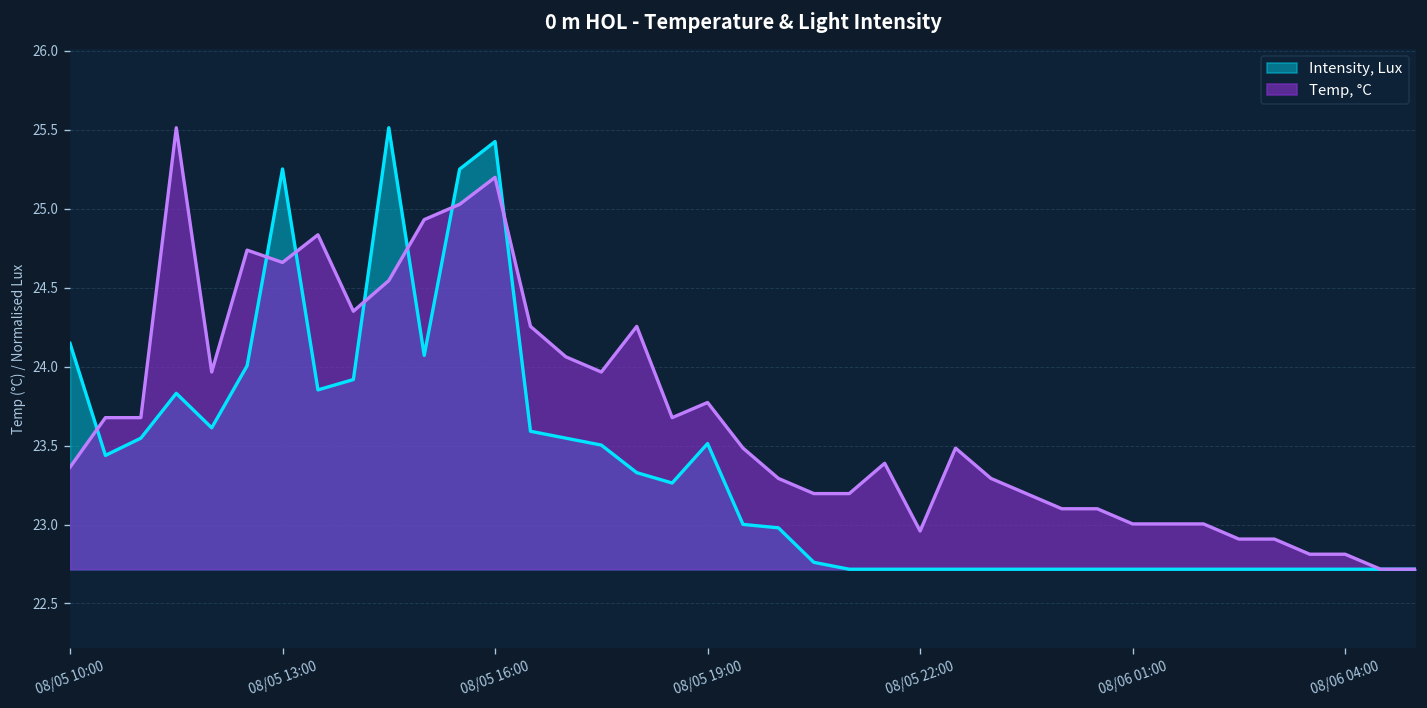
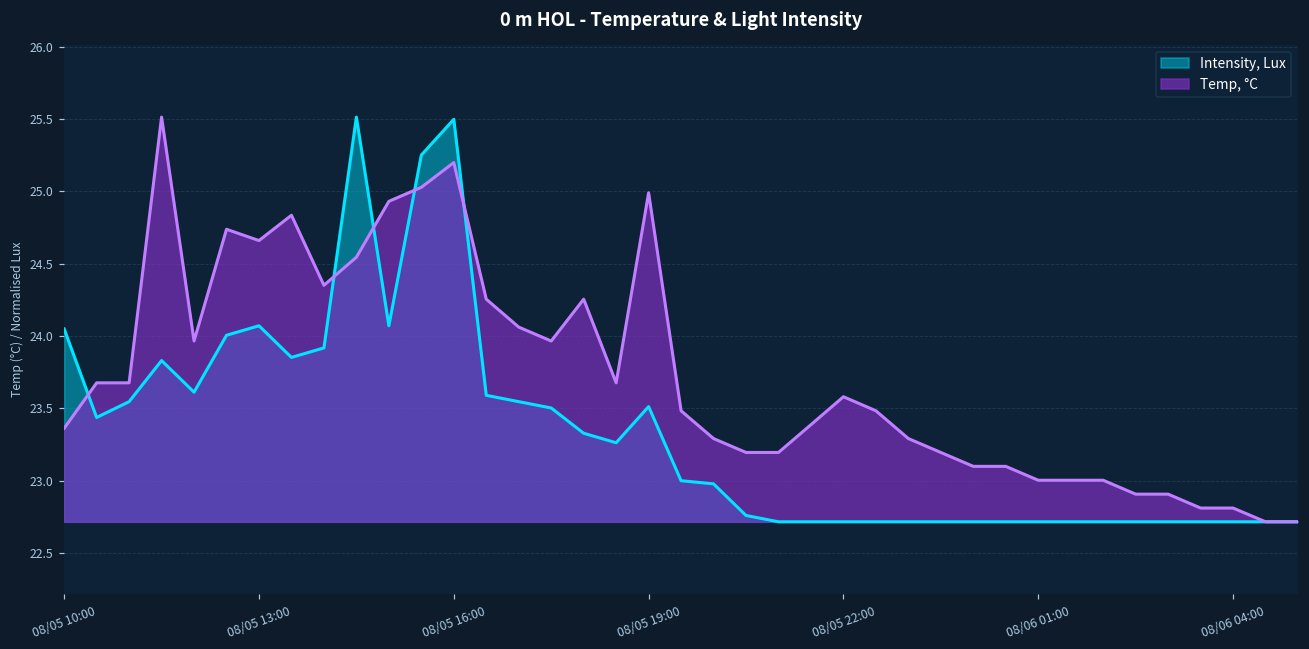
  {
    "Intensity, Lux": {
-     "08/05 10:00": 24.15,
-     "08/05 13:00": 25.25,
-     "08/05 16:00": 25.43,
+     "08/05 10:00": 24.05,
+     "08/05 13:00": 24.07,
+     "08/05 16:00": 25.50,
      "08/05 19:00": 23.51,
      "08/05 22:00": 22.72,
      "08/06 01:00": 22.72,
      "08/06 04:00": 22.72
    },
    "Temp, °C": {
      "08/05 10:00": 23.36,
      "08/05 13:00": 24.66,
      "08/05 16:00": 25.20,
-     "08/05 19:00": 23.77,
-     "08/05 22:00": 22.96,
+     "08/05 19:00": 24.99,
+     "08/05 22:00": 23.58,
      "08/06 01:00": 23.00,
      "08/06 04:00": 22.81
    }
  }
